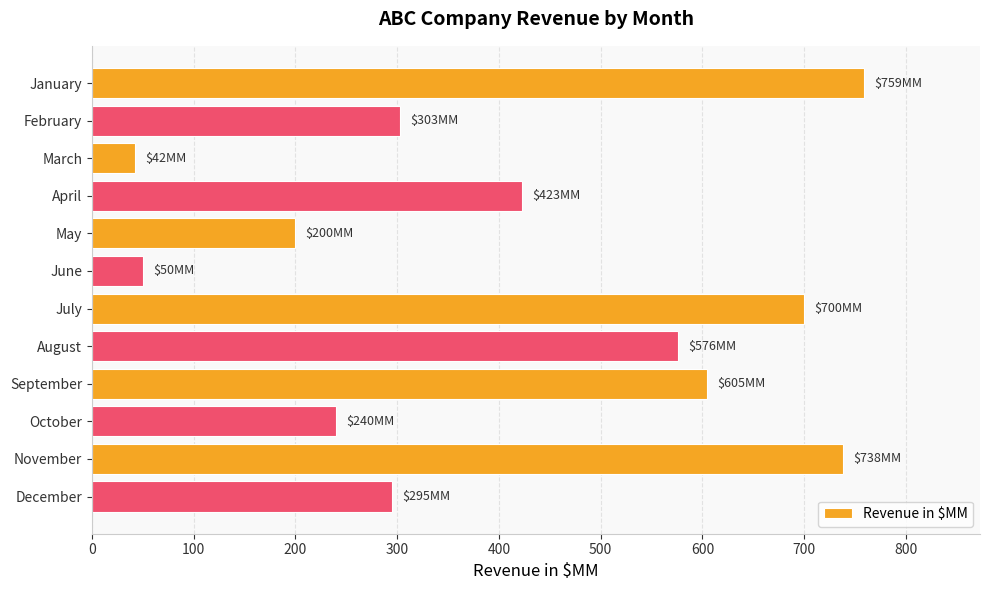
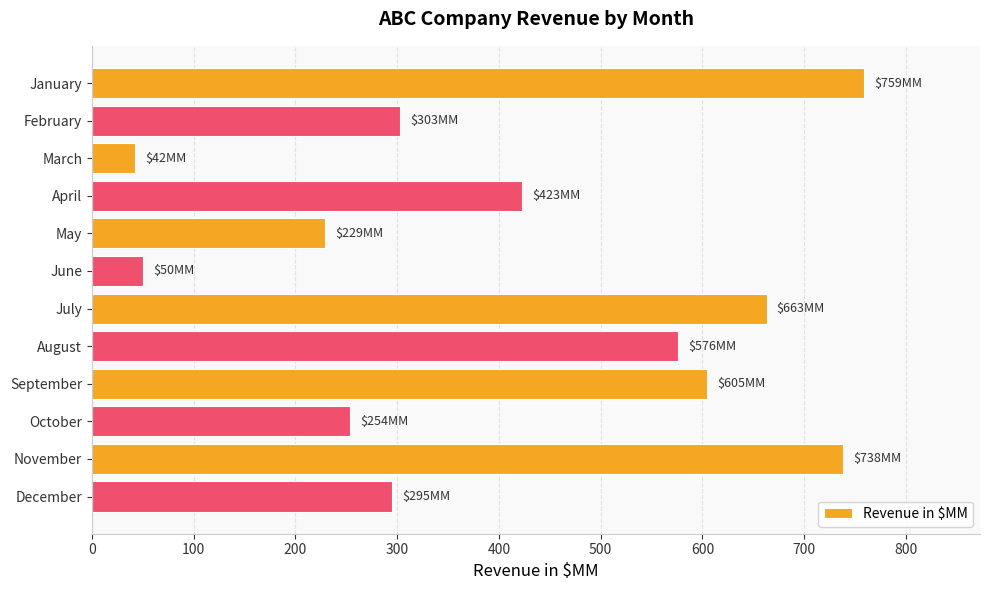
  {
    "January": "$759",
    "February": "$303",
    "March": "$42",
    "April": "$423",
-   "May": "$200",
+   "May": "$229",
    "June": "$50",
-   "July": "$700",
+   "July": "$663",
    "August": "$576",
    "September": "$605",
-   "October": "$240",
+   "October": "$254",
    "November": "$738",
    "December": "$295"
  }
